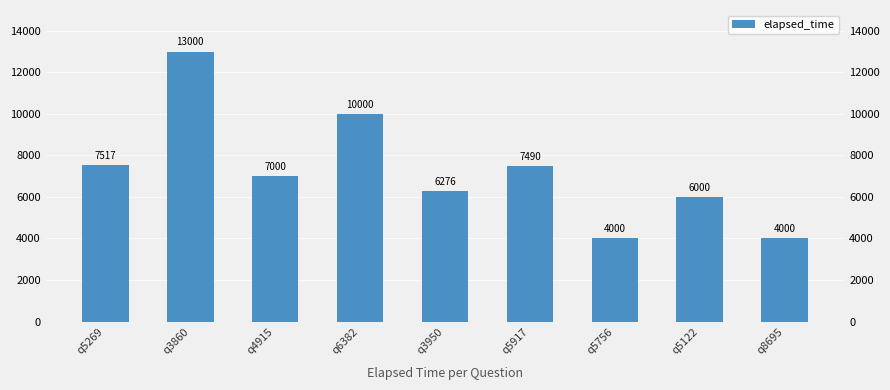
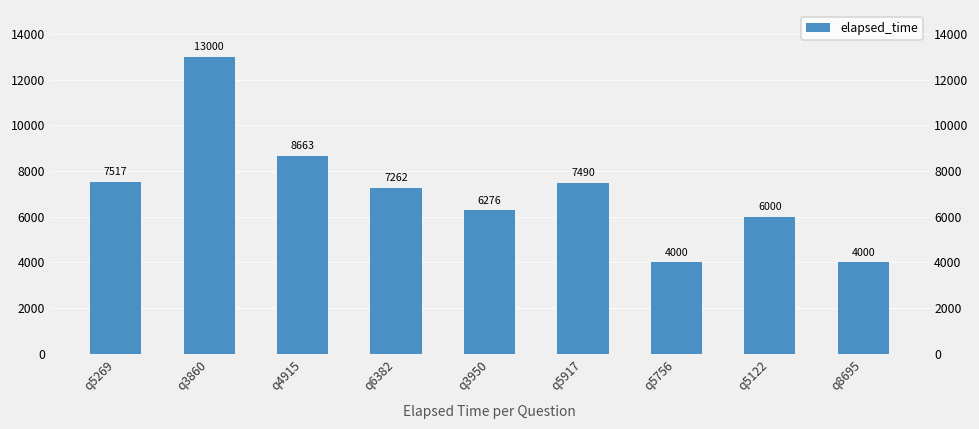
  {
    "q5269": 7517,
    "q3860": 13000,
-   "q4915": 7000,
-   "q6382": 10000,
+   "q4915": 8663,
+   "q6382": 7262,
    "q3950": 6276,
    "q5917": 7490,
    "q5756": 4000,
    "q5122": 6000,
    "q8695": 4000
  }
